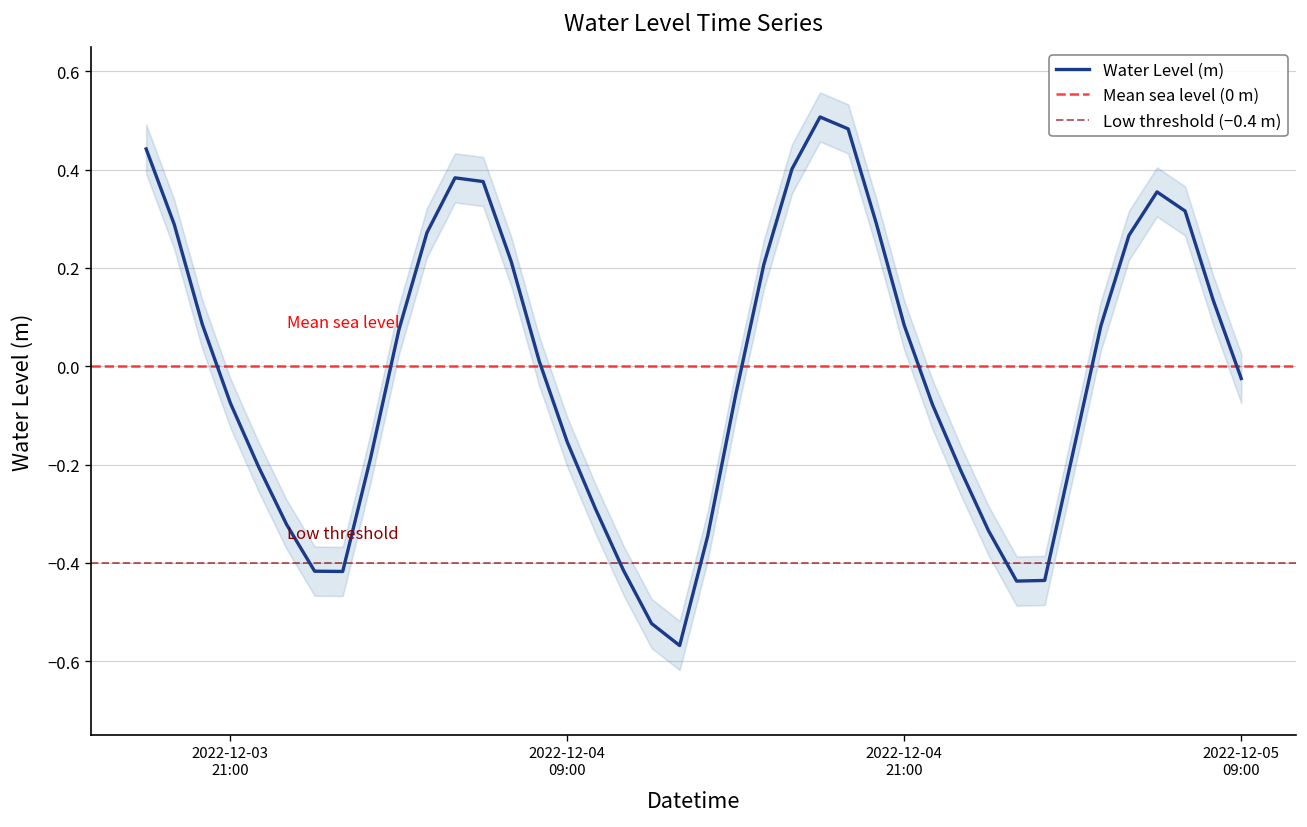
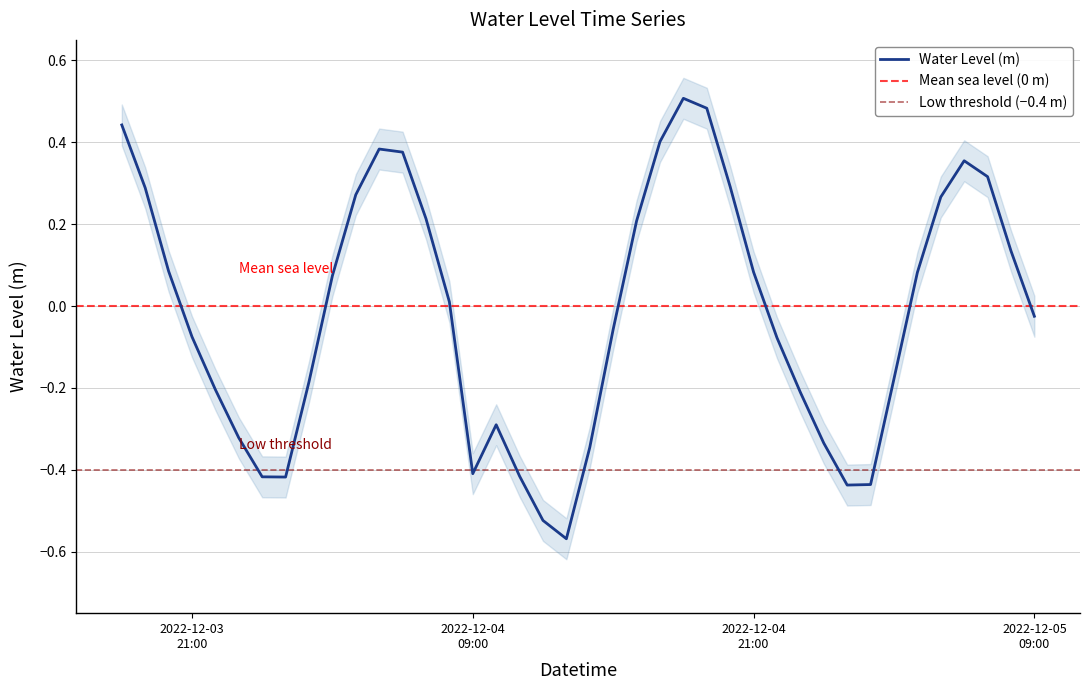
  {
    "Water Level (m)": {
      "2022-12-03 21:00": -0.08,
-     "2022-12-04 09:00": -0.15,
+     "2022-12-04 09:00": -0.41,
      "2022-12-04 21:00": 0.08,
      "2022-12-05 09:00": -0.02
    }
  }
